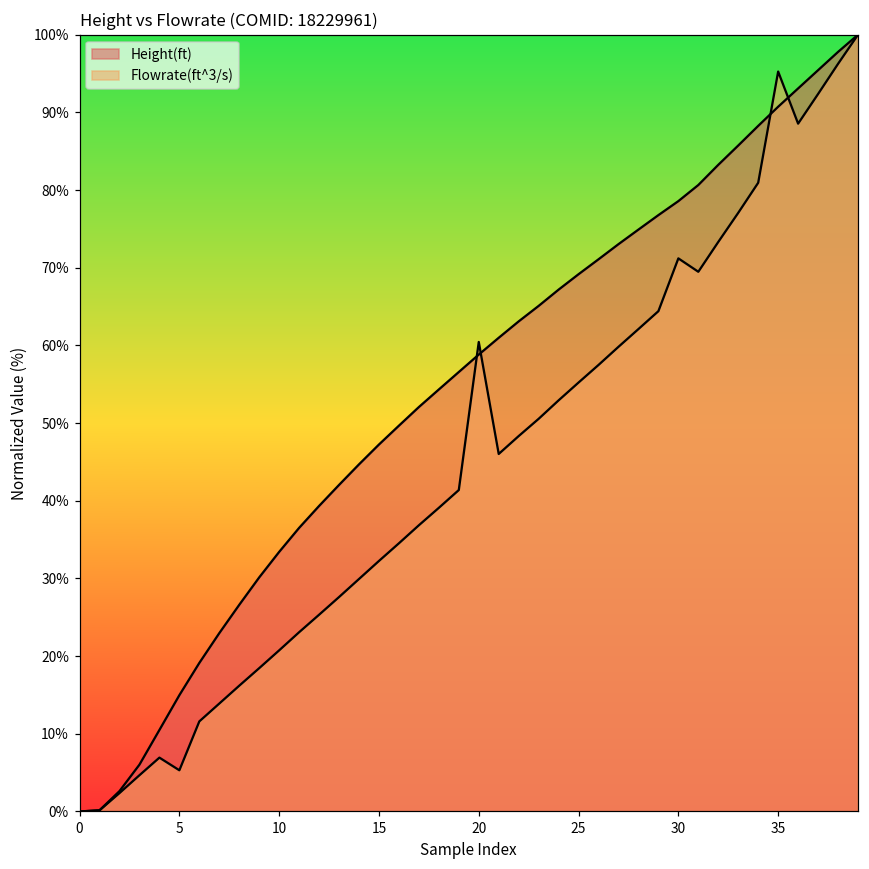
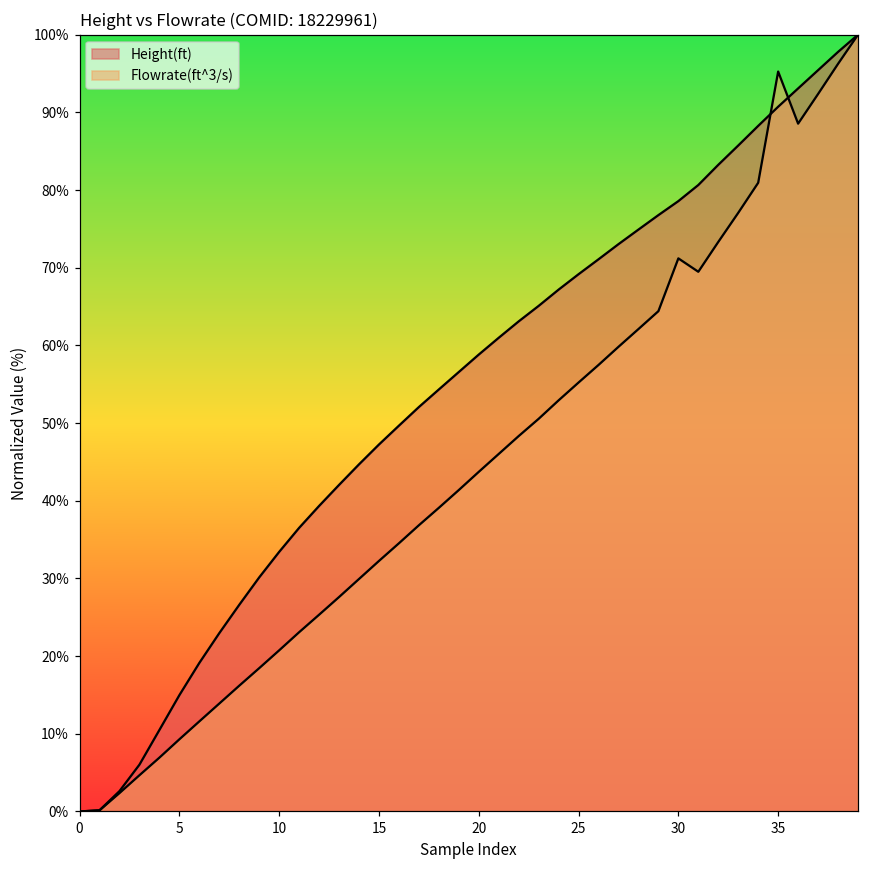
  {
    "Height(ft)": {
      "5": "15%",
      "10": "33%",
      "15": "47%",
      "20": "59%",
      "25": "69%",
      "30": "79%",
      "35": "91%"
    },
    "Flowrate(ft^3/s)": {
-     "5": "5%",
+     "5": "9%",
      "10": "21%",
      "15": "32%",
-     "20": "60%",
+     "20": "44%",
      "25": "55%",
      "30": "71%",
      "35": "95%"
    }
  }
